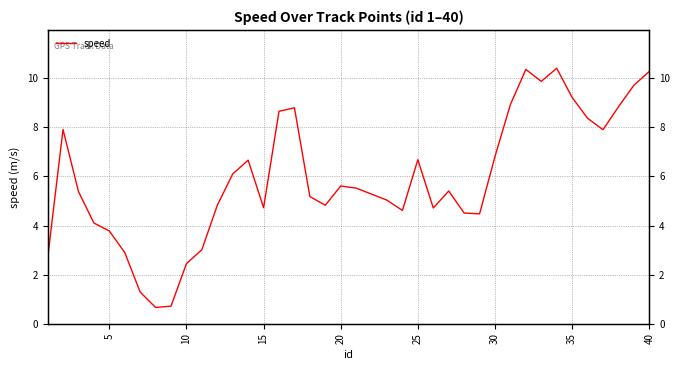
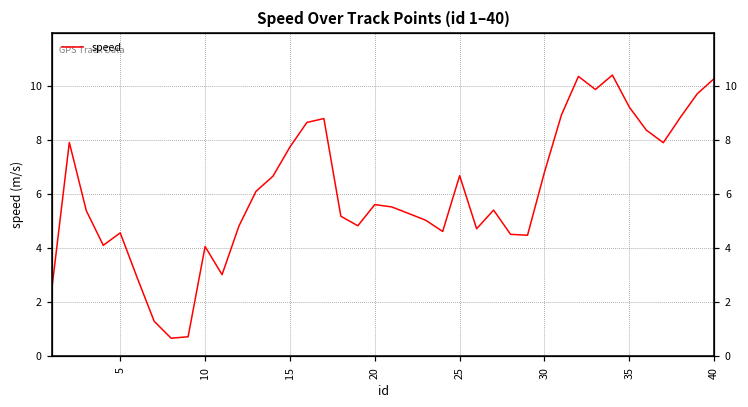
  {
-   "5": 3.8,
-   "10": 2.4,
-   "15": 4.7,
+   "5": 4.6,
+   "10": 4.1,
+   "15": 7.7,
    "20": 5.6,
    "25": 6.7,
    "30": 6.8,
    "35": 9.2,
    "40": 10.3
  }
